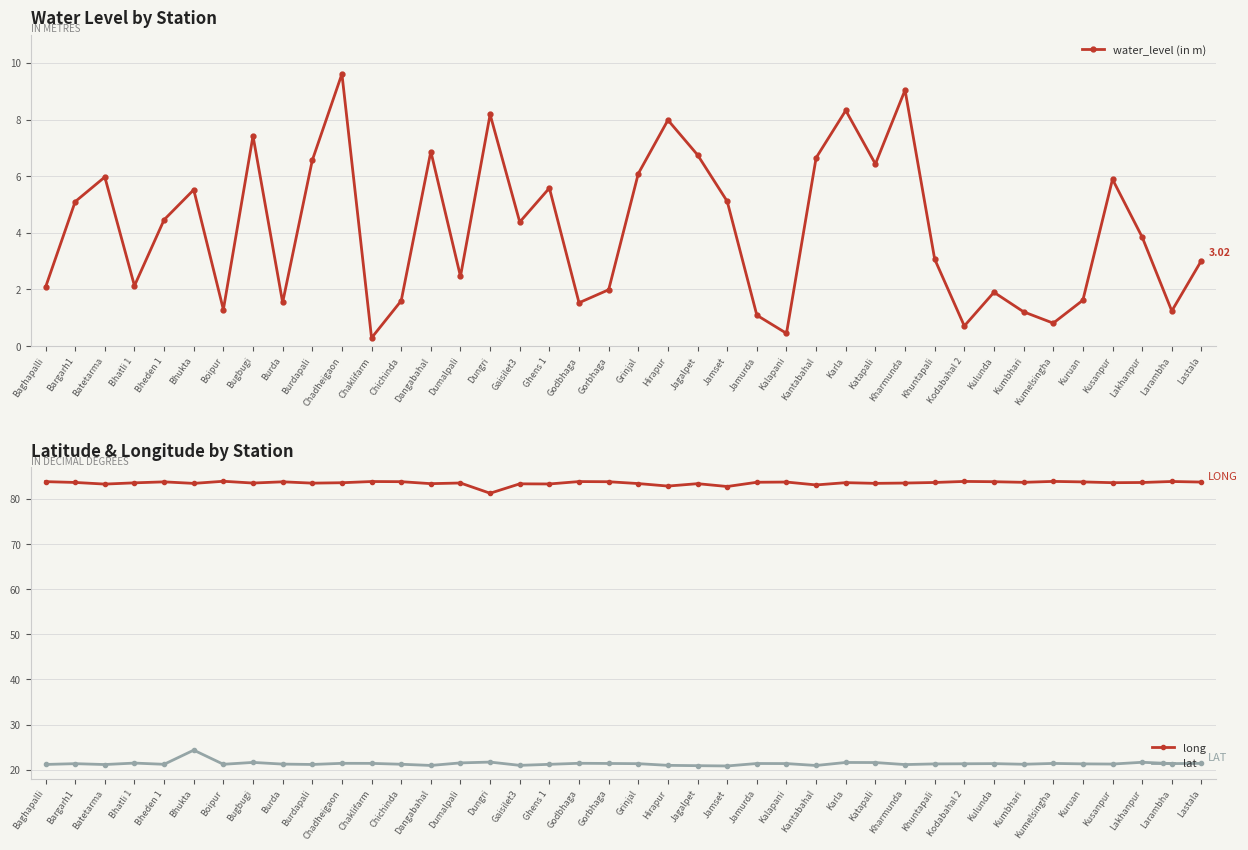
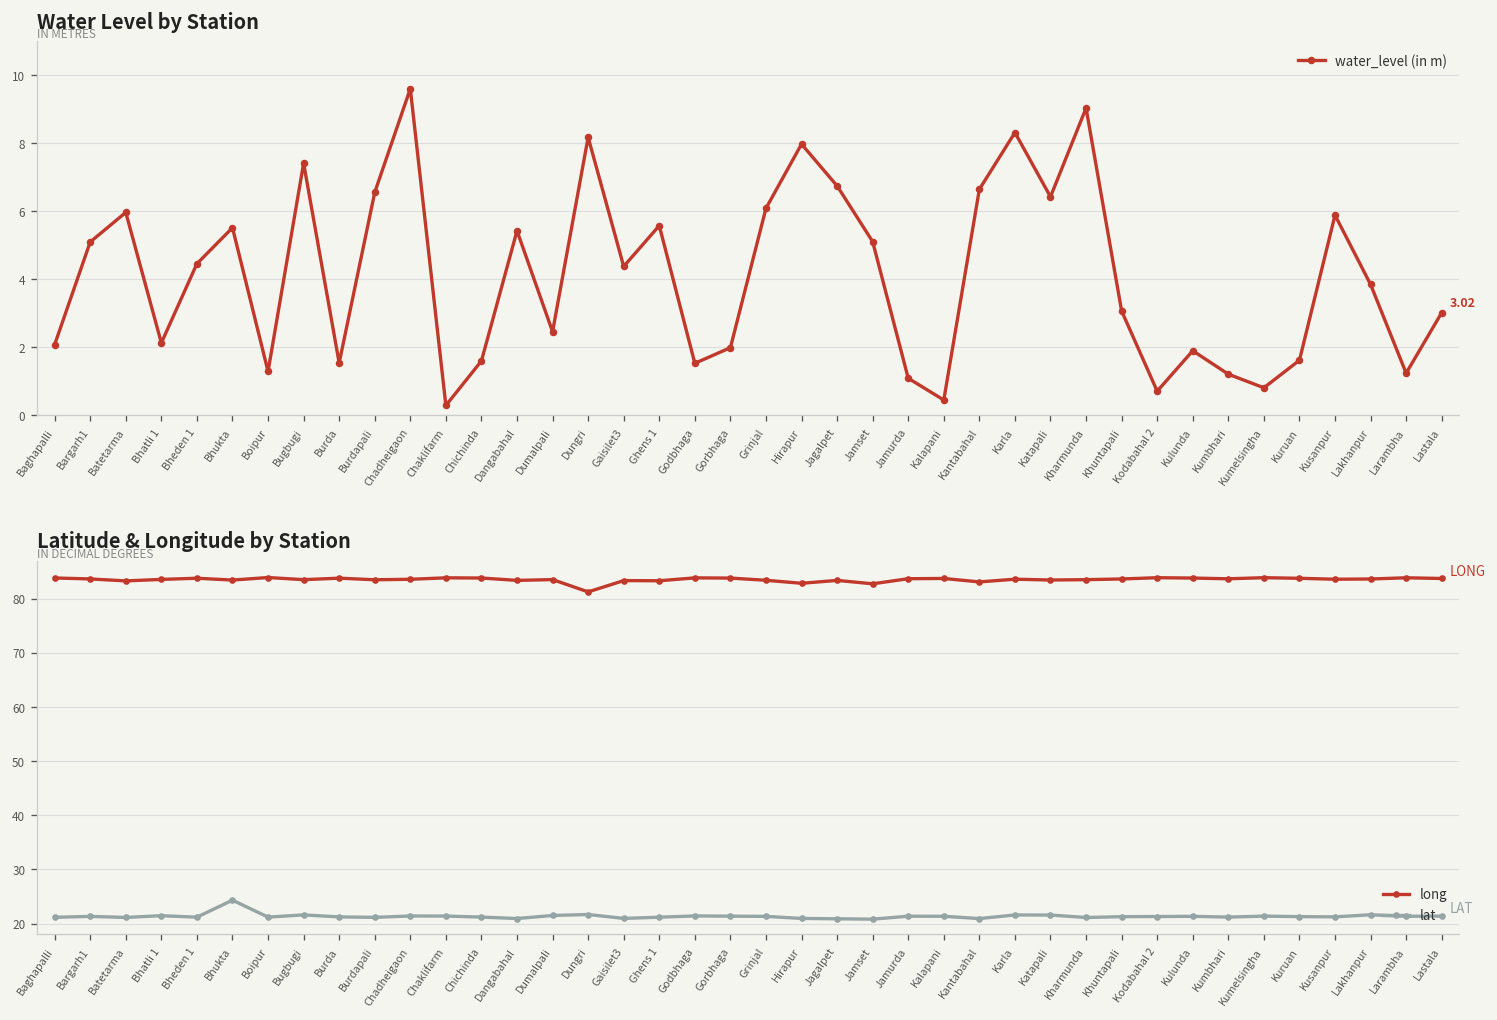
  {
    "Water Level by Station": {
      "Baghapalli": 2.1,
      "Bargarh1": 5.1,
      "Batetarma": 6.0,
      "Bhatli 1": 2.1,
      "Bheden 1": 4.5,
      "Bhukta": 5.5,
      "Boipur": 1.3,
      "Bugbugi": 7.4,
      "Burda": 1.5,
      "Burdapali": 6.6,
      "Chadheigaon": 9.6,
      "Chaklifarm": 0.3,
      "Chichinda": 1.6,
-     "Dangabahal": 6.9,
+     "Dangabahal": 5.4,
      "Dumalpali": 2.5,
      "Dungri": 8.2,
      "Gaisilet3": 4.4,
      "Ghens 1": 5.6,
      "Godbhaga": 1.5,
      "Gorbhaga": 2.0,
      "Grinjal": 6.1,
      "Hirapur": 8.0,
      "Jagalpet": 6.8,
      "Jamset": 5.1,
      "Jamurda": 1.1,
      "Kalapani": 0.5,
      "Kantabahal": 6.7,
      "Karla": 8.3,
      "Katapali": 6.4,
      "Kharmunda": 9.0,
      "Khuntapali": 3.1,
      "Kodabahal 2": 0.7,
      "Kulunda": 1.9,
      "Kumbhari": 1.2,
      "Kumelsingha": 0.8,
      "Kuruan": 1.6,
      "Kusanpur": 5.9,
      "Lakhanpur": 3.9,
      "Larambha": 1.2
    },
    "Latitude & Longitude by Station": {
      "long": {
        "Baghapalli": 84,
        "Bargarh1": 84,
        "Batetarma": 83,
        "Bhatli 1": 84,
        "Bheden 1": 84,
        "Bhukta": 83,
        "Boipur": 84,
        "Bugbugi": 83,
        "Burda": 84,
        "Burdapali": 83,
        "Chadheigaon": 84,
        "Chaklifarm": 84,
        "Chichinda": 84,
        "Dangabahal": 83,
        "Dumalpali": 84,
        "Dungri": 81,
        "Gaisilet3": 83,
        "Ghens 1": 83,
        "Godbhaga": 84,
        "Gorbhaga": 84,
        "Grinjal": 83,
        "Hirapur": 83,
        "Jagalpet": 83,
        "Jamset": 83,
        "Jamurda": 84,
        "Kalapani": 84,
        "Kantabahal": 83,
        "Karla": 84,
        "Katapali": 83,
        "Kharmunda": 83,
        "Khuntapali": 84,
        "Kodabahal 2": 84,
        "Kulunda": 84,
        "Kumbhari": 84,
        "Kumelsingha": 84,
        "Kuruan": 84,
        "Kusanpur": 84,
        "Lakhanpur": 84,
        "Larambha": 84,
        "Lastala": 84
      },
      "lat": {
        "Baghapalli": 21,
        "Bargarh1": 21,
        "Batetarma": 21,
        "Bhatli 1": 21,
        "Bheden 1": 21,
        "Bhukta": 24,
        "Boipur": 21,
        "Bugbugi": 22,
        "Burda": 21,
        "Burdapali": 21,
        "Chadheigaon": 21,
        "Chaklifarm": 21,
        "Chichinda": 21,
        "Dangabahal": 21,
        "Dumalpali": 22,
        "Dungri": 22,
        "Gaisilet3": 21,
        "Ghens 1": 21,
        "Godbhaga": 21,
        "Gorbhaga": 21,
        "Grinjal": 21,
        "Hirapur": 21,
        "Jagalpet": 21,
        "Jamset": 21,
        "Jamurda": 21,
        "Kalapani": 21,
        "Kantabahal": 21,
        "Karla": 22,
        "Katapali": 22,
        "Kharmunda": 21,
        "Khuntapali": 21,
        "Kodabahal 2": 21,
        "Kulunda": 21,
        "Kumbhari": 21,
        "Kumelsingha": 21,
        "Kuruan": 21,
        "Kusanpur": 21,
        "Lakhanpur": 22,
        "Larambha": 21,
        "Lastala": 21
      }
    }
  }
